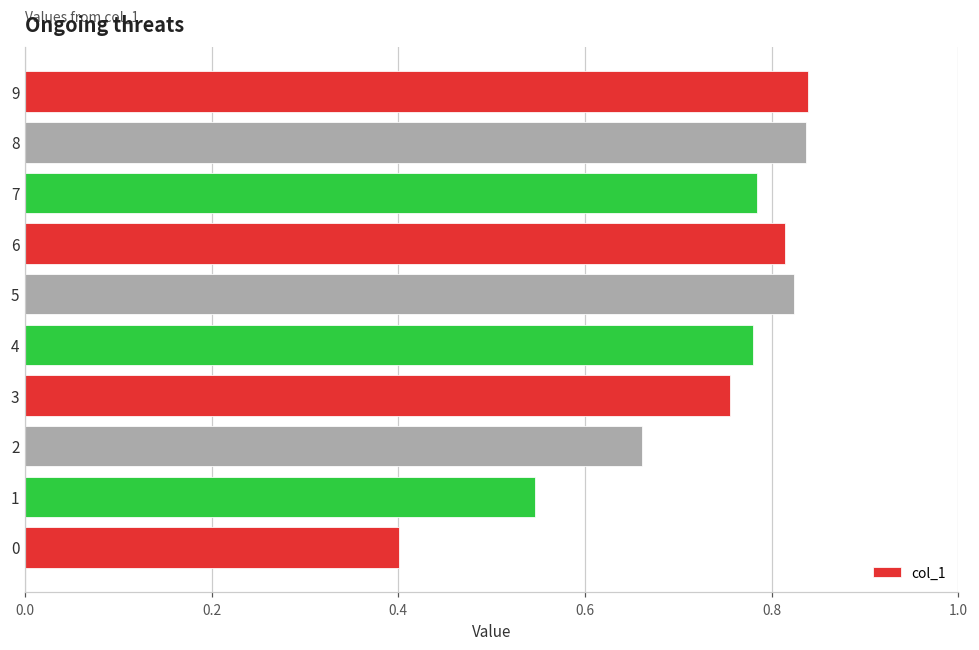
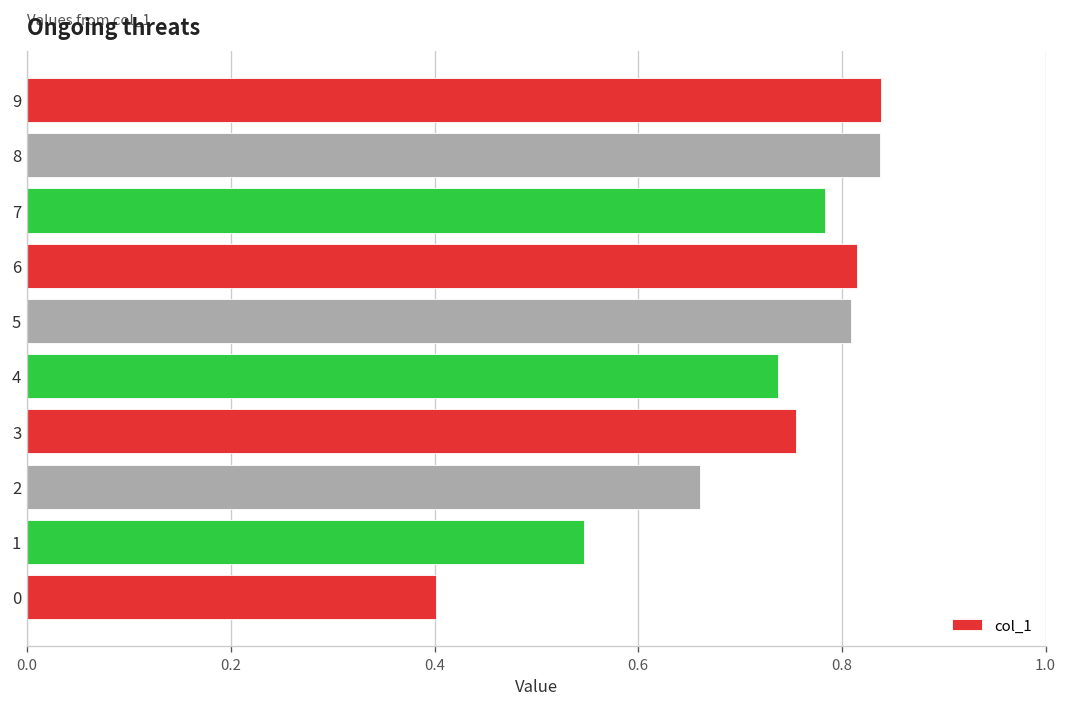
  {
    "9": 0.84,
    "8": 0.84,
    "7": 0.78,
    "6": 0.81,
-   "5": 0.82,
-   "4": 0.78,
+   "5": 0.81,
+   "4": 0.74,
    "3": 0.75,
    "2": 0.66,
    "1": 0.55,
    "0": 0.40
  }
